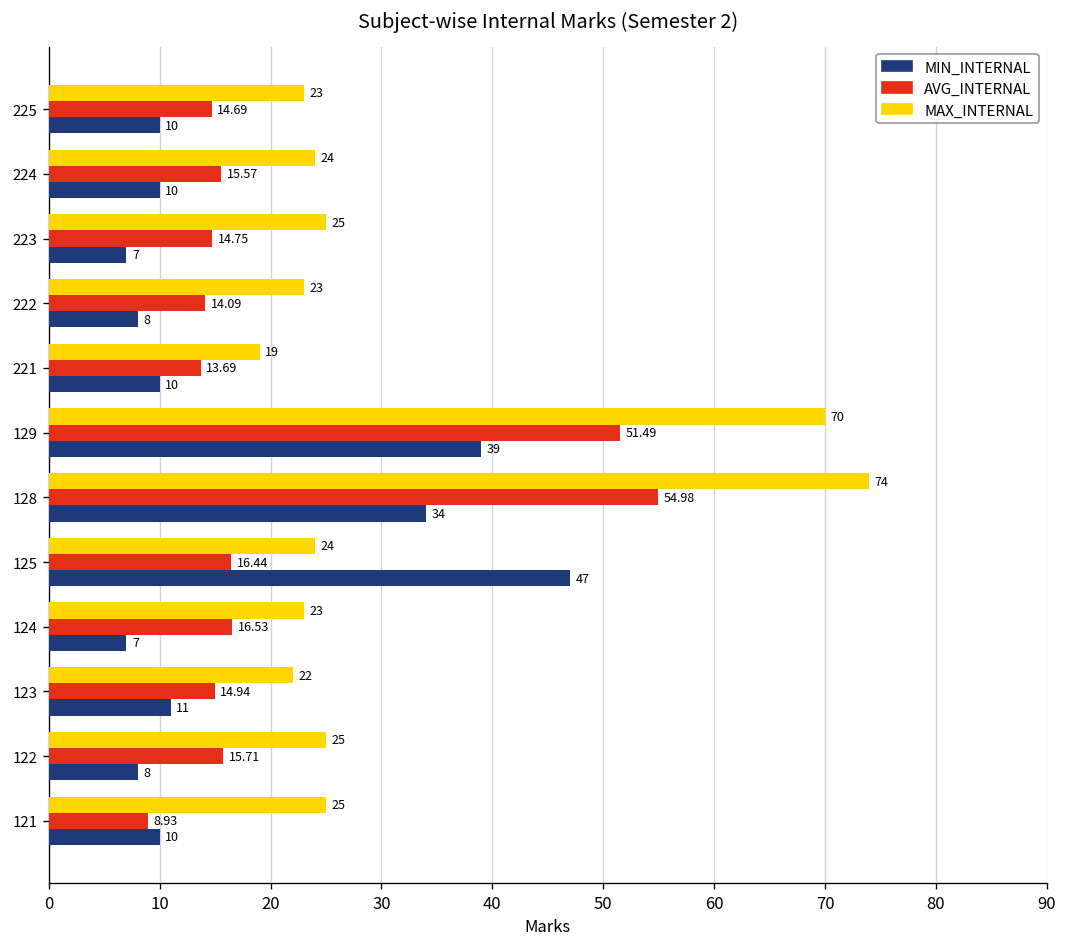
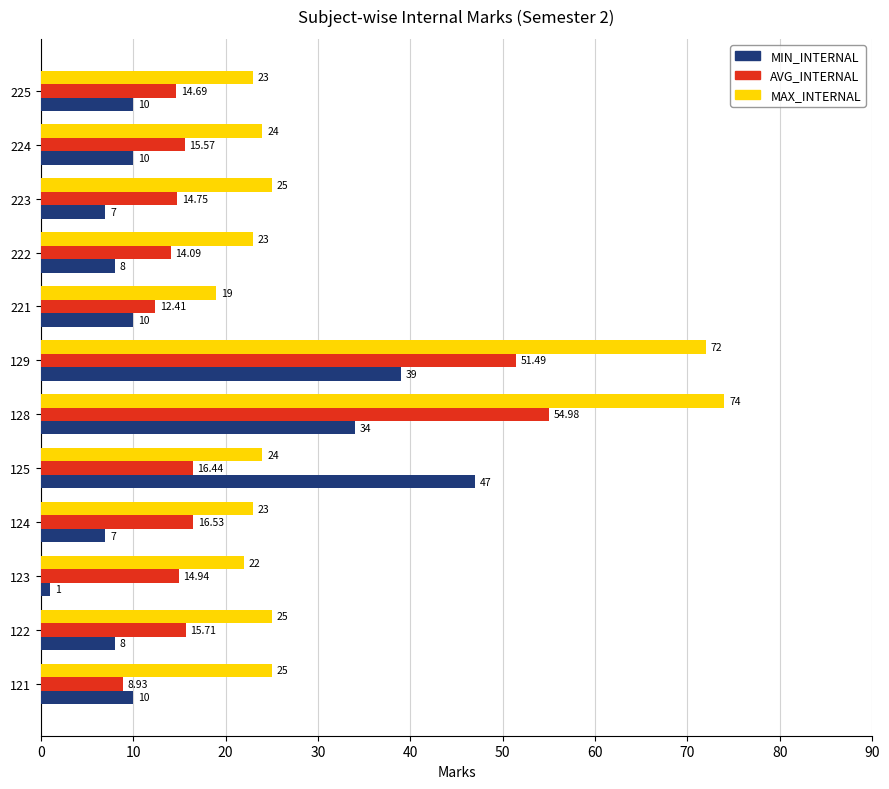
  {
    "MAX_INTERNAL": {
      "225": 23,
      "224": 24,
      "223": 25,
      "222": 23,
      "221": 19,
-     "129": 70,
+     "129": 72,
      "128": 74,
      "125": 24,
      "124": 23,
      "123": 22,
      "122": 25,
      "121": 25
    },
    "AVG_INTERNAL": {
      "225": 14.69,
      "224": 15.57,
      "223": 14.75,
      "222": 14.09,
-     "221": 13.69,
+     "221": 12.41,
      "129": 51.49,
      "128": 54.98,
      "125": 16.44,
      "124": 16.53,
      "123": 14.94,
      "122": 15.71,
      "121": 8.93
    },
    "MIN_INTERNAL": {
      "225": 10,
      "224": 10,
      "223": 7,
      "222": 8,
      "221": 10,
      "129": 39,
      "128": 34,
      "125": 47,
      "124": 7,
-     "123": 11,
+     "123": 1,
      "122": 8,
      "121": 10
    }
  }
